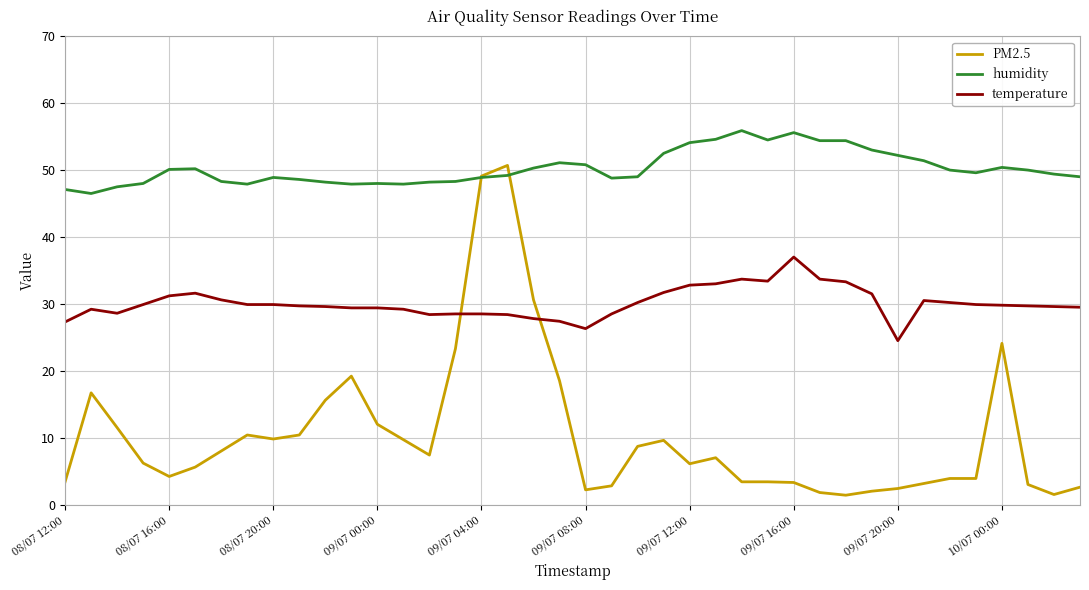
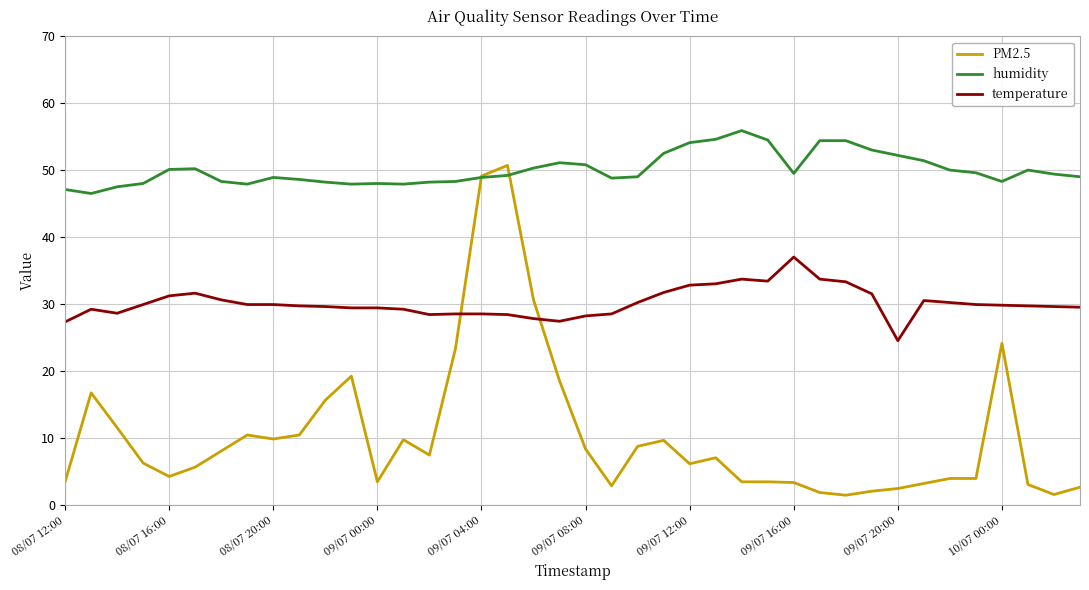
  {
    "PM2.5": {
      "08/07 12:00": 3,
      "08/07 16:00": 4,
      "08/07 20:00": 10,
-     "09/07 00:00": 12,
-     "09/07 08:00": 2,
+     "09/07 00:00": 3,
+     "09/07 08:00": 8,
      "09/07 12:00": 6,
      "09/07 16:00": 3,
      "09/07 20:00": 2,
      "10/07 00:00": 24
    },
    "humidity": {
      "08/07 12:00": 47,
      "08/07 16:00": 50,
      "08/07 20:00": 49,
      "09/07 00:00": 48,
      "09/07 08:00": 51,
      "09/07 12:00": 54,
-     "09/07 16:00": 56,
+     "09/07 16:00": 50,
      "09/07 20:00": 52,
-     "10/07 00:00": 50
+     "10/07 00:00": 48
    },
    "temperature": {
      "08/07 12:00": 27,
      "08/07 16:00": 31,
      "08/07 20:00": 30,
      "09/07 00:00": 29,
      "09/07 04:00": 29,
-     "09/07 08:00": 26,
+     "09/07 08:00": 28,
      "09/07 12:00": 33,
      "09/07 16:00": 37,
      "09/07 20:00": 25,
      "10/07 00:00": 30
    }
  }
